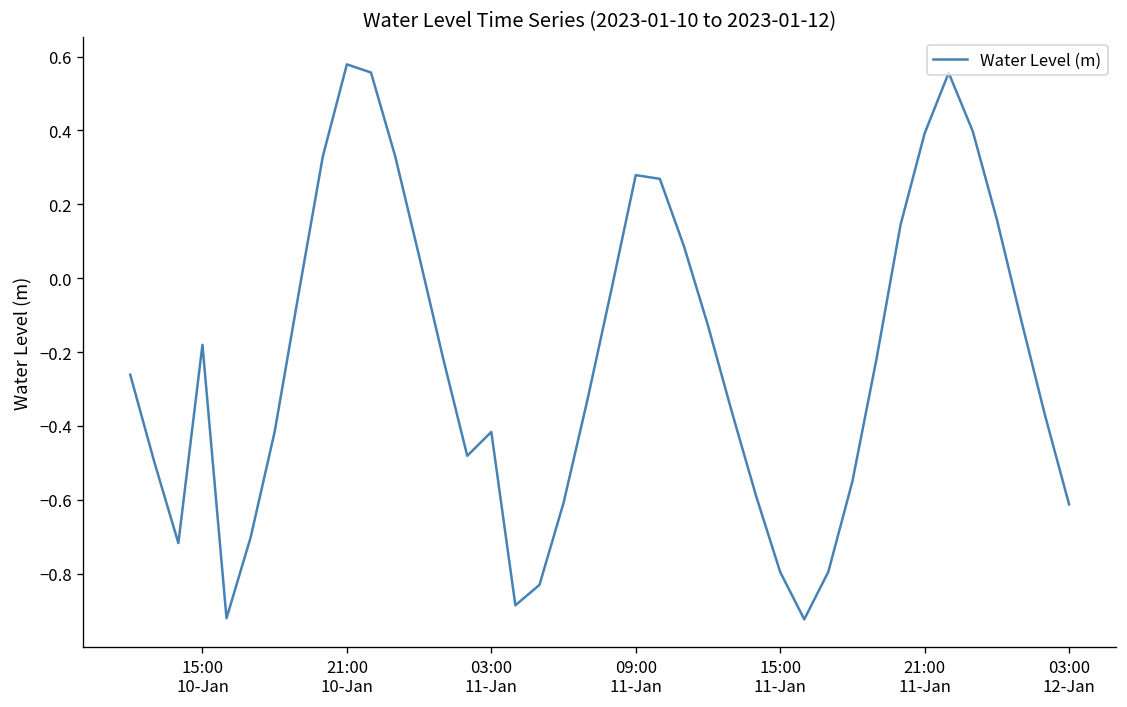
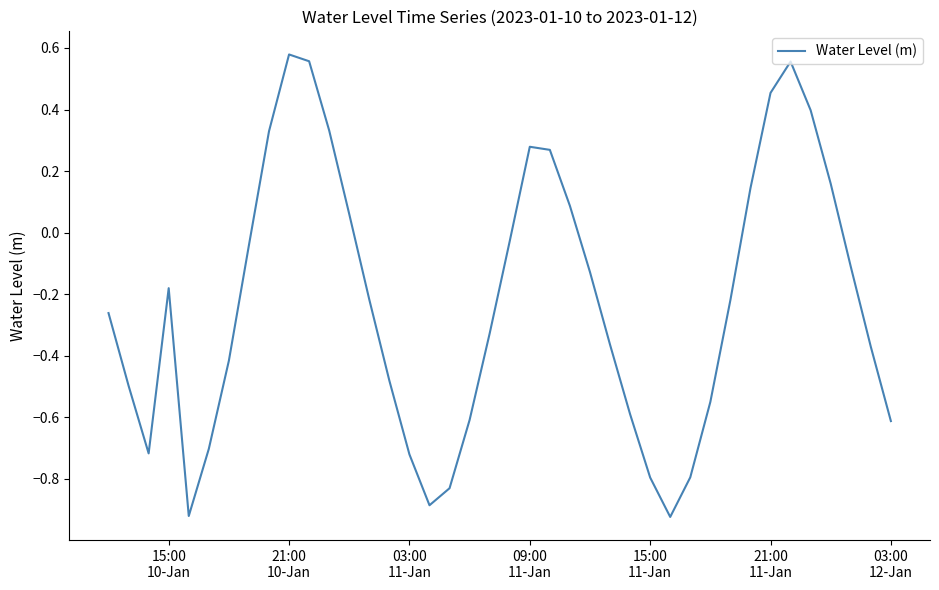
  {
    "15:00 10-Jan": -0.18,
    "21:00 10-Jan": 0.58,
-   "03:00 11-Jan": -0.42,
+   "03:00 11-Jan": -0.72,
    "09:00 11-Jan": 0.28,
    "15:00 11-Jan": -0.80,
-   "21:00 11-Jan": 0.39,
+   "21:00 11-Jan": 0.45,
    "03:00 12-Jan": -0.61
  }
